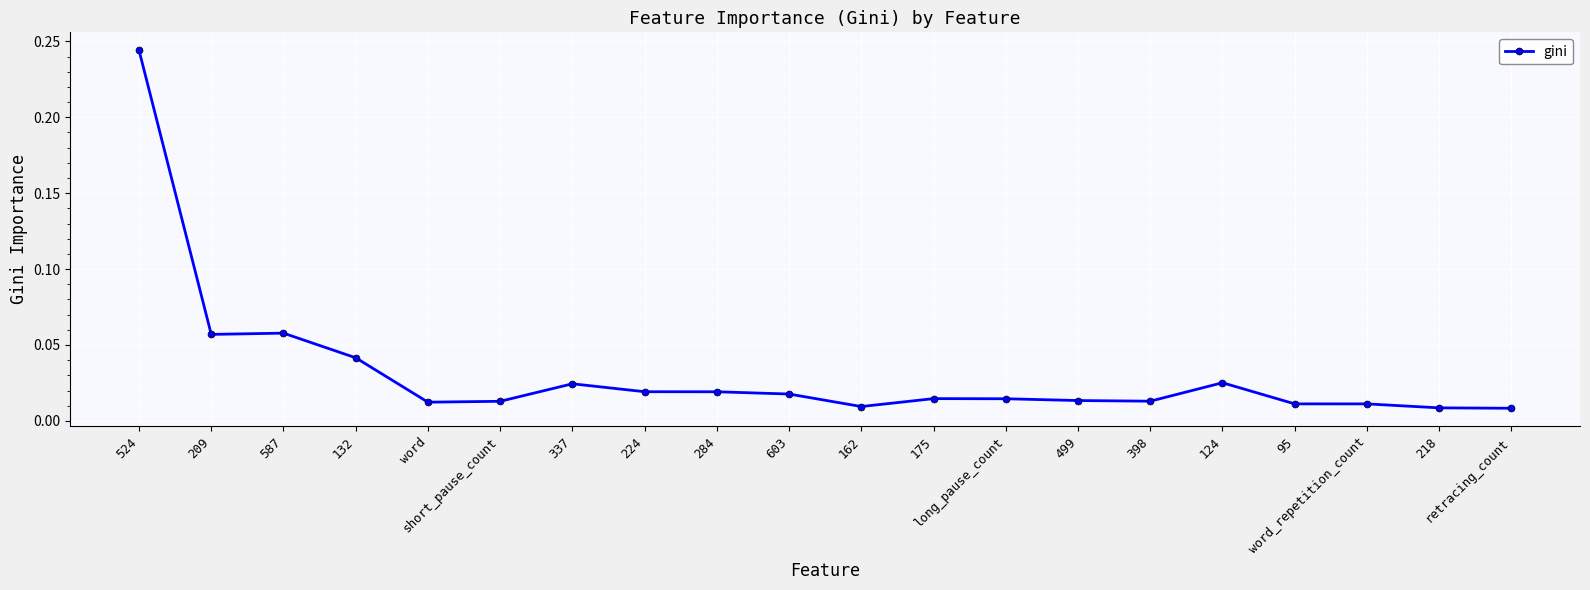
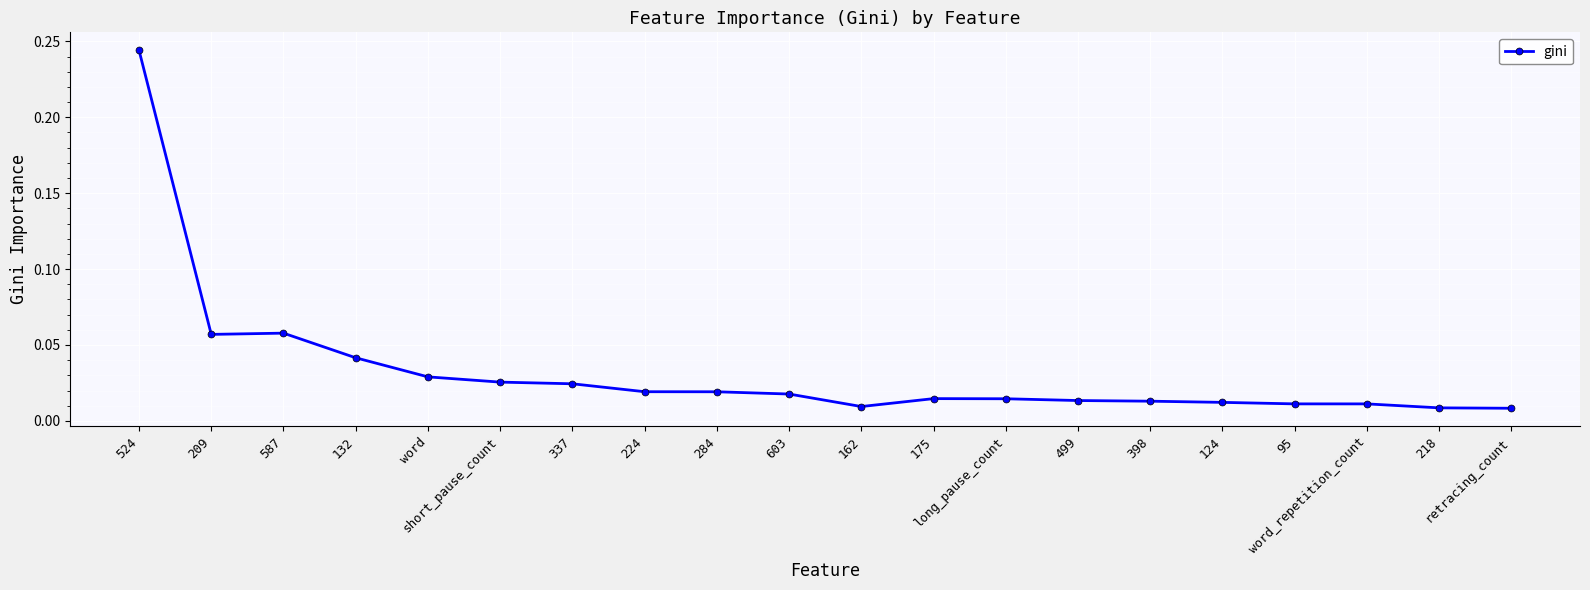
  {
    "524": 0.244,
    "209": 0.057,
    "587": 0.058,
    "132": 0.042,
-   "word": 0.012,
-   "short_pause_count": 0.013,
+   "word": 0.029,
+   "short_pause_count": 0.026,
    "337": 0.024,
    "224": 0.019,
    "284": 0.019,
    "603": 0.018,
    "162": 0.009,
    "175": 0.015,
    "long_pause_count": 0.015,
    "499": 0.013,
    "398": 0.013,
-   "124": 0.025,
+   "124": 0.012,
    "95": 0.011,
    "word_repetition_count": 0.011,
    "218": 0.009,
    "retracing_count": 0.008
  }
